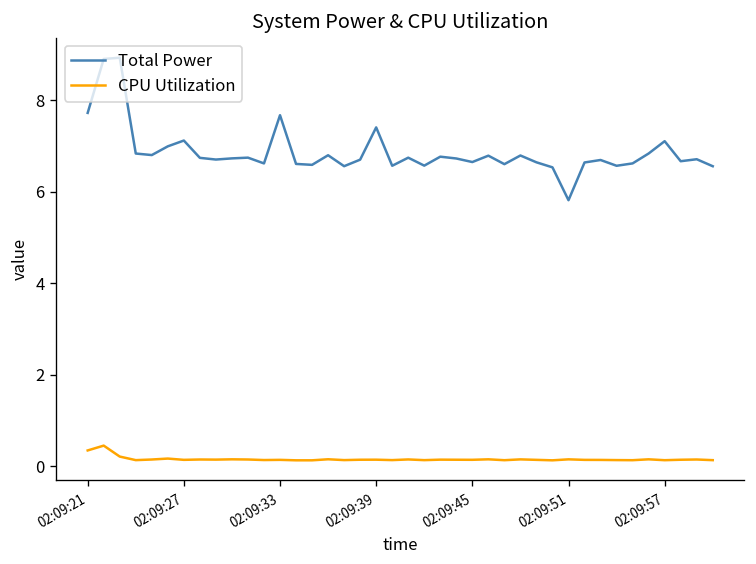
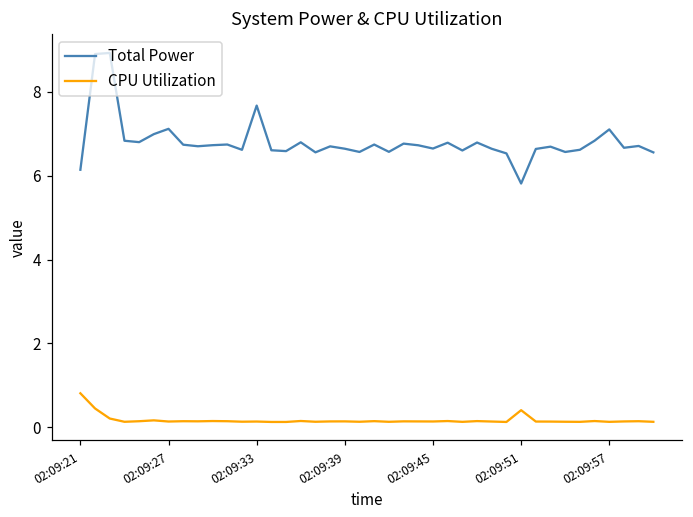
  {
    "Total Power": {
-     "02:09:21": 7.7,
+     "02:09:21": 6.1,
      "02:09:27": 7.1,
      "02:09:33": 7.7,
-     "02:09:39": 7.4,
+     "02:09:39": 6.6,
      "02:09:45": 6.6,
      "02:09:51": 5.8,
      "02:09:57": 7.1
    },
    "CPU Utilization": {
-     "02:09:21": 0.3,
+     "02:09:21": 0.8,
      "02:09:27": 0.1,
      "02:09:33": 0.1,
      "02:09:39": 0.1,
      "02:09:45": 0.1,
-     "02:09:51": 0.2,
+     "02:09:51": 0.4,
      "02:09:57": 0.1
    }
  }
